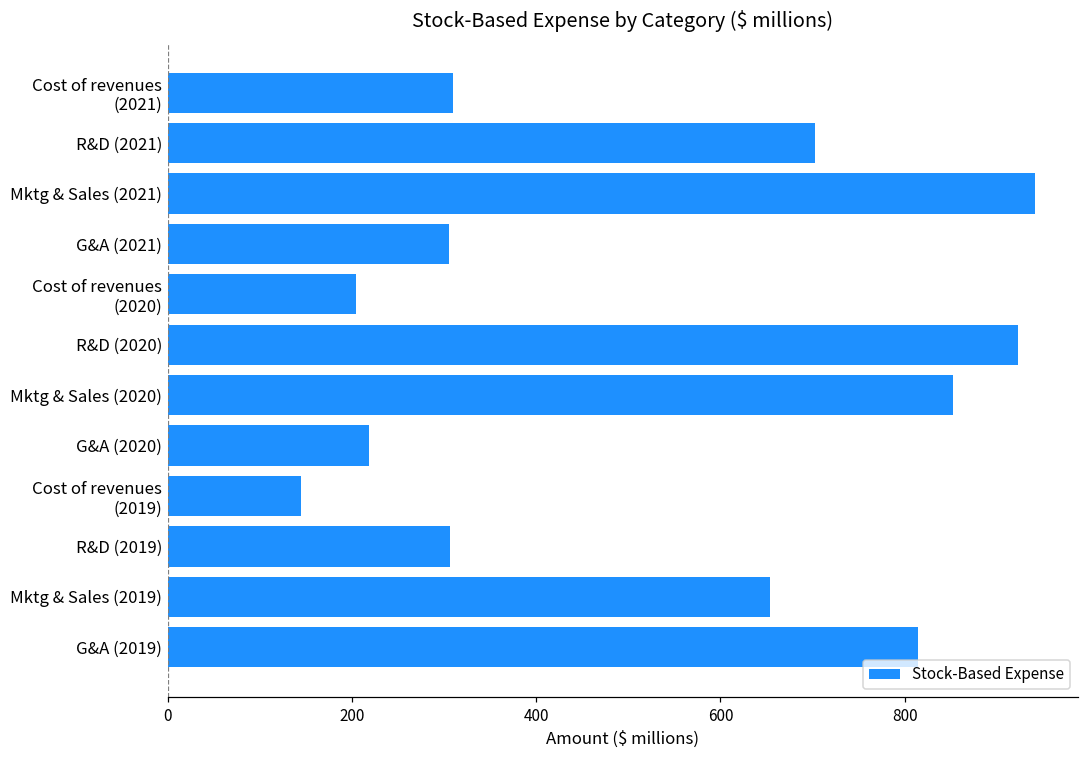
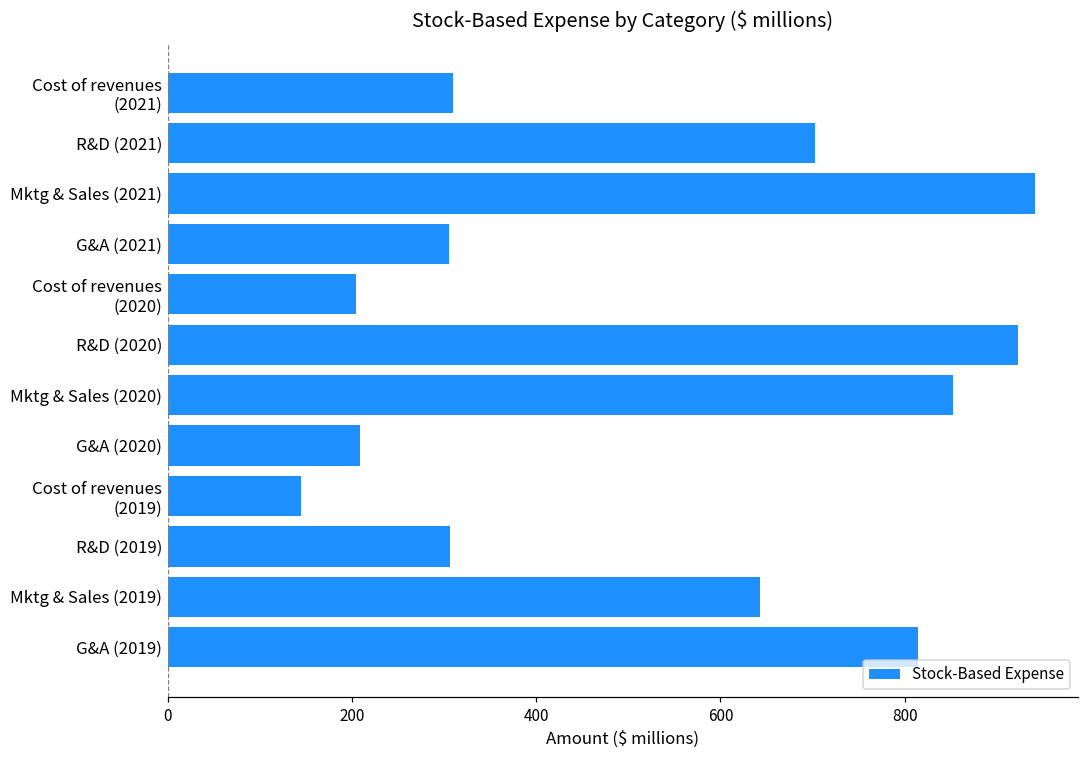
  {
    "Cost of revenues (2021)": 310,
    "R&D (2021)": 700,
    "Mktg & Sales (2021)": 940,
    "G&A (2021)": 310,
    "Cost of revenues (2020)": 200,
    "R&D (2020)": 920,
    "Mktg & Sales (2020)": 850,
-   "G&A (2020)": 220,
+   "G&A (2020)": 210,
    "Cost of revenues (2019)": 150,
    "R&D (2019)": 310,
-   "Mktg & Sales (2019)": 650,
+   "Mktg & Sales (2019)": 640,
    "G&A (2019)": 810
  }
